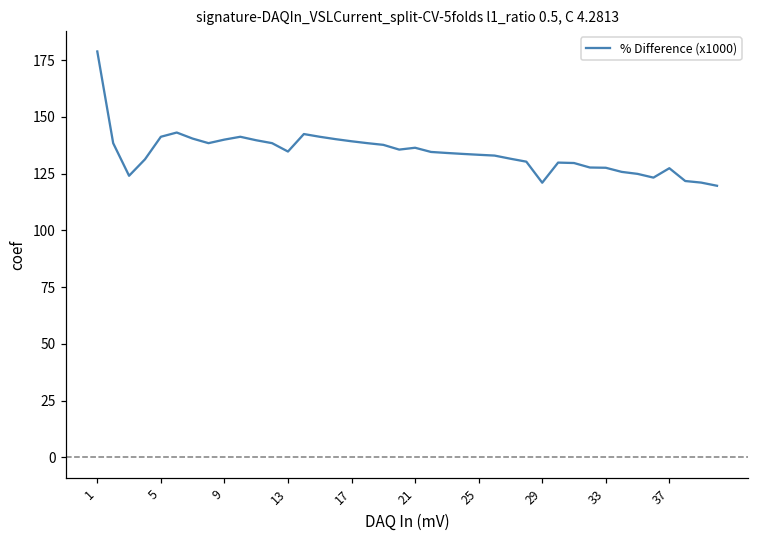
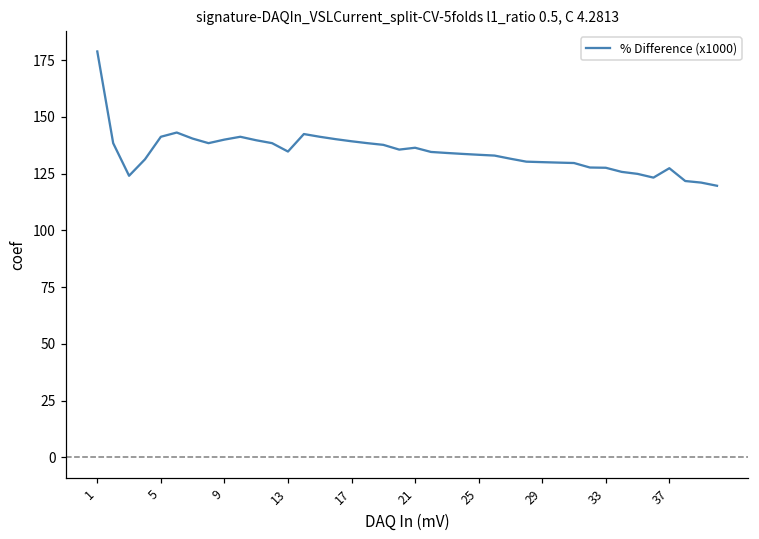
  {
    "1": 179,
    "5": 141,
    "9": 140,
    "13": 135,
    "17": 139,
    "21": 136,
    "25": 133,
-   "29": 121,
+   "29": 130,
    "33": 128,
    "37": 127
  }
